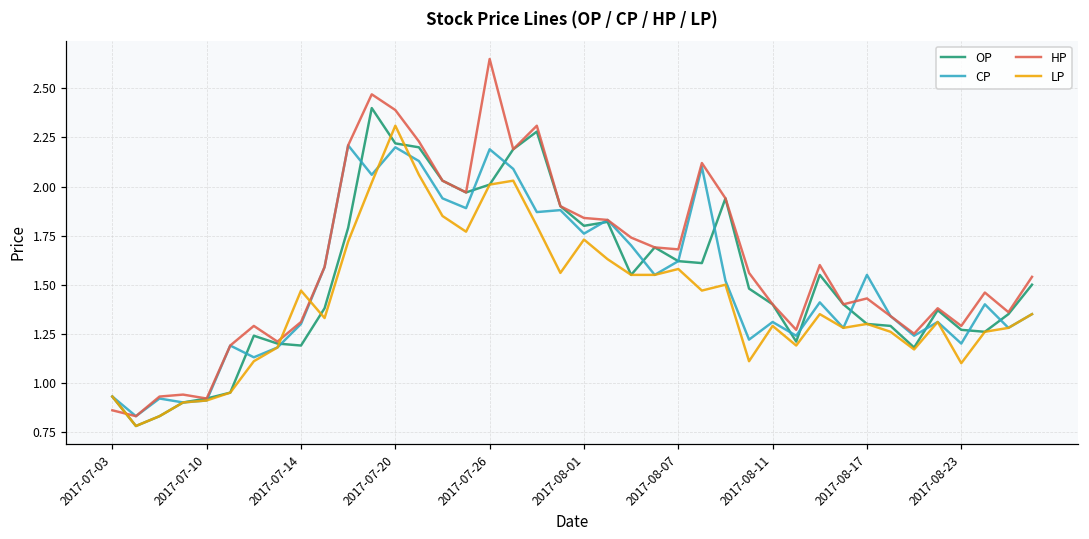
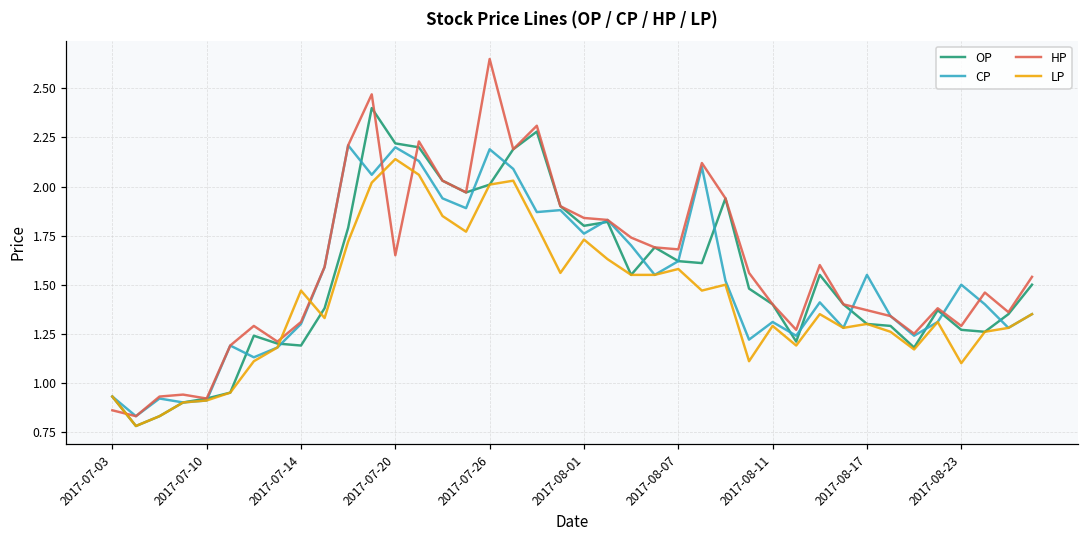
  {
    "OP": {
      "2017-07-14": 1.19,
      "2017-07-20": 2.22,
      "2017-08-01": 1.80,
      "2017-08-23": 1.27
    },
    "CP": {
      "2017-07-20": 2.2,
      "2017-07-26": 2.2,
      "2017-08-01": 1.76,
      "2017-08-11": 1.3,
      "2017-08-17": 1.55,
-     "2017-08-23": 1.2
+     "2017-08-23": 1.5
    },
    "HP": {
      "2017-07-03": 0.86,
-     "2017-07-20": 2.39,
+     "2017-07-20": 1.65,
      "2017-07-26": 2.65,
      "2017-08-01": 1.84,
      "2017-08-07": 1.68,
-     "2017-08-17": 1.43,
+     "2017-08-17": 1.37,
      "2017-08-23": 1.29
    },
    "LP": {
      "2017-07-14": 1.47,
-     "2017-07-20": 2.31,
+     "2017-07-20": 2.14,
      "2017-08-01": 1.73,
      "2017-08-07": 1.58,
      "2017-08-11": 1.29,
      "2017-08-23": 1.10
    }
  }
